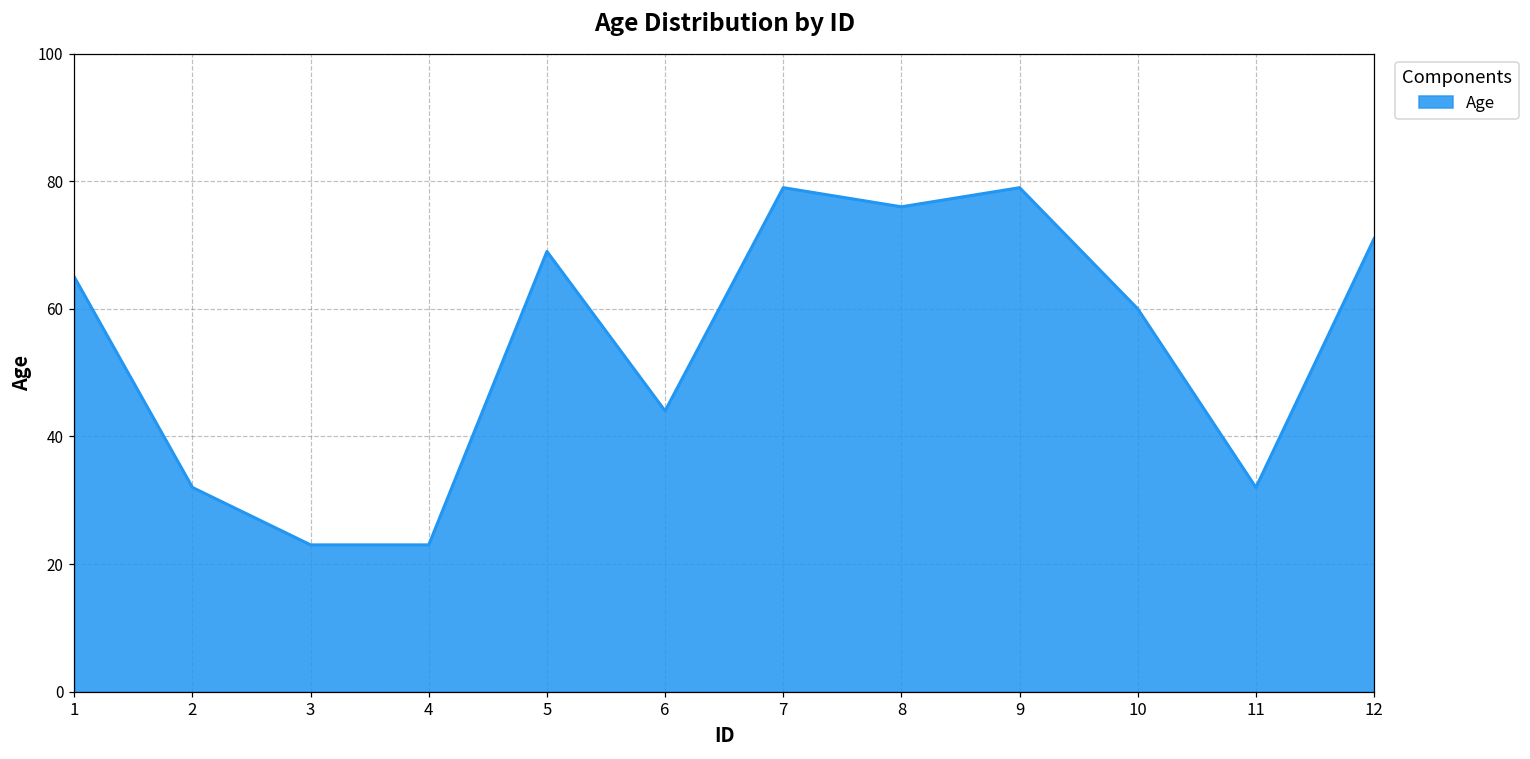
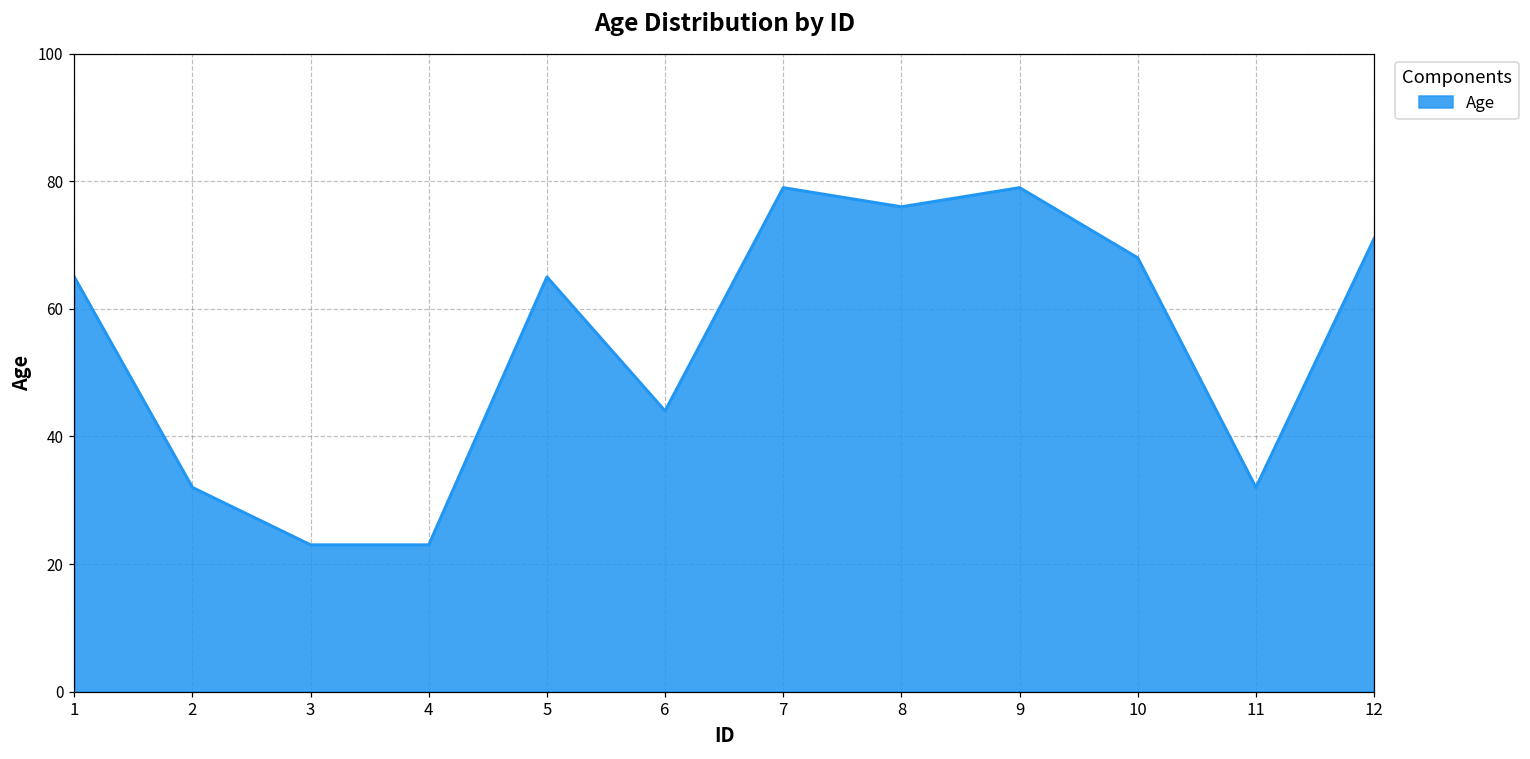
  {
    "1": 65,
    "2": 32,
    "3": 23,
    "4": 23,
-   "5": 69,
+   "5": 65,
    "6": 44,
    "7": 79,
    "8": 76,
    "9": 79,
-   "10": 60,
+   "10": 68,
    "11": 32,
    "12": 71
  }
